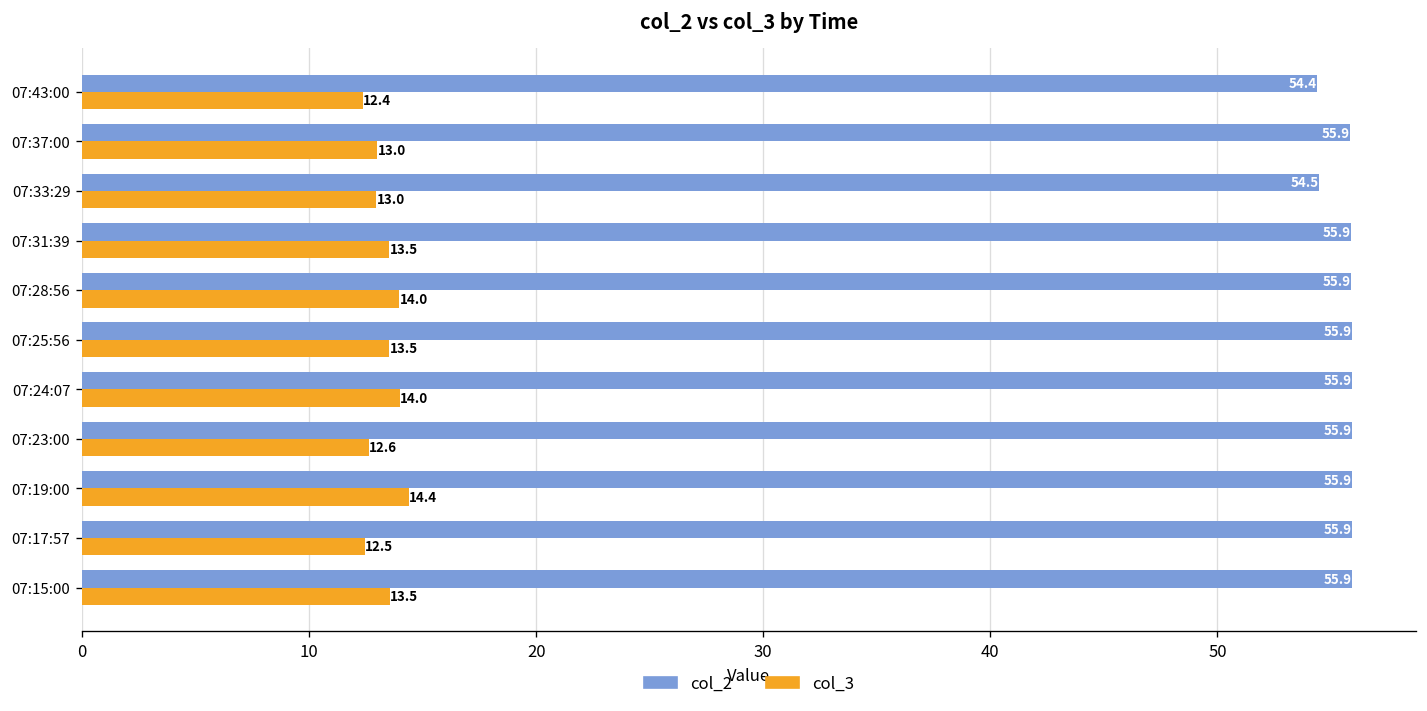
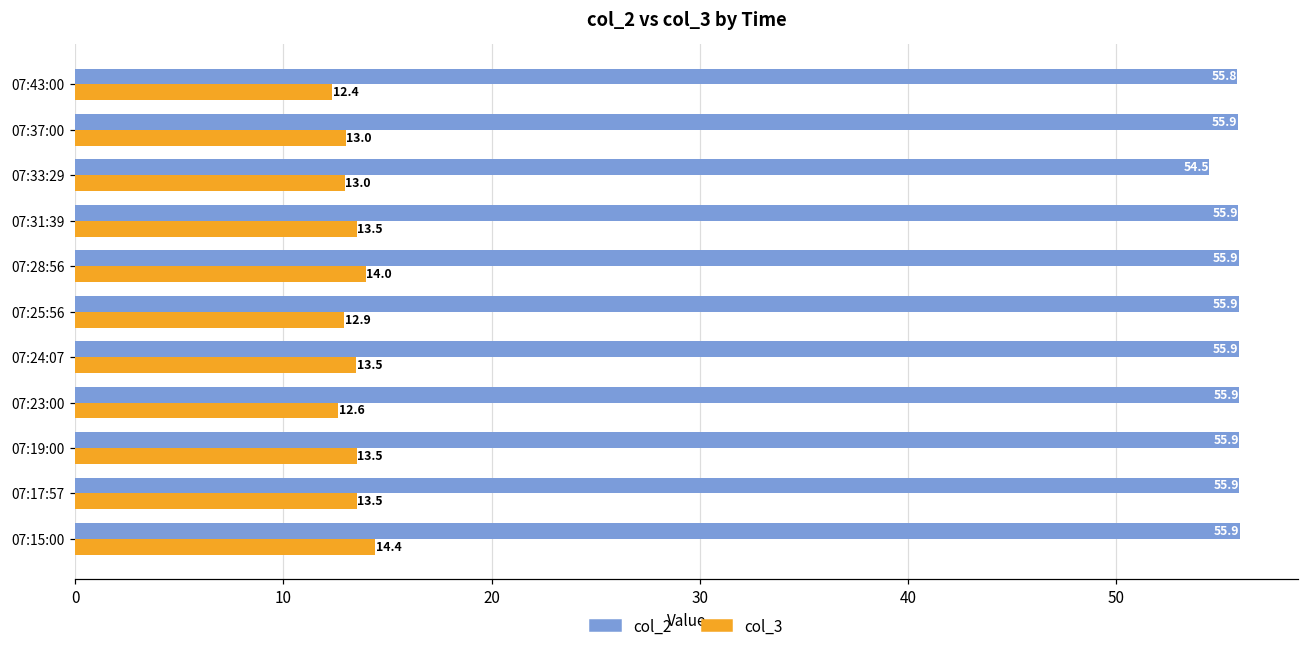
  {
    "col_2": {
-     "07:43:00": 54.4,
+     "07:43:00": 55.8,
      "07:37:00": 55.9,
      "07:33:29": 54.5,
      "07:31:39": 55.9,
      "07:28:56": 55.9,
      "07:25:56": 55.9,
      "07:24:07": 55.9,
      "07:23:00": 55.9,
      "07:19:00": 55.9,
      "07:17:57": 55.9,
      "07:15:00": 55.9
    },
    "col_3": {
      "07:43:00": 12.4,
      "07:37:00": 13.0,
      "07:33:29": 13.0,
      "07:31:39": 13.5,
      "07:28:56": 14.0,
-     "07:25:56": 13.5,
-     "07:24:07": 14.0,
+     "07:25:56": 12.9,
+     "07:24:07": 13.5,
      "07:23:00": 12.6,
-     "07:19:00": 14.4,
-     "07:17:57": 12.5,
-     "07:15:00": 13.5
+     "07:19:00": 13.5,
+     "07:17:57": 13.5,
+     "07:15:00": 14.4
    }
  }
